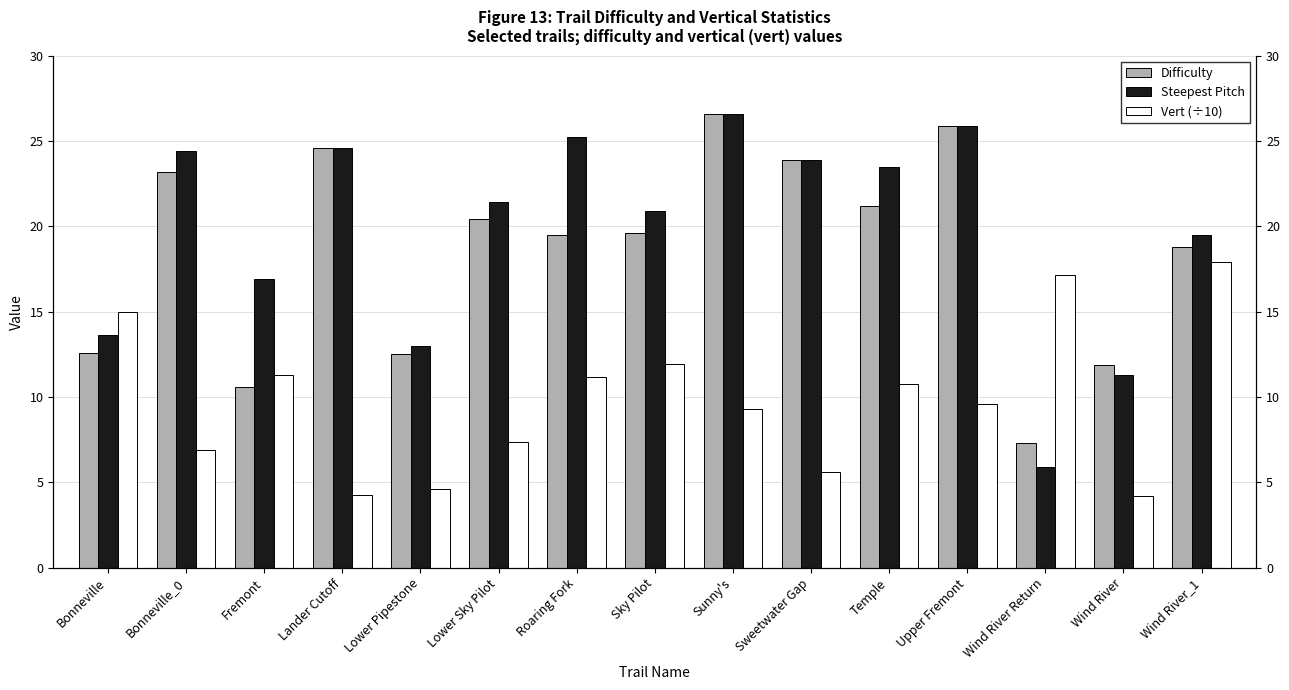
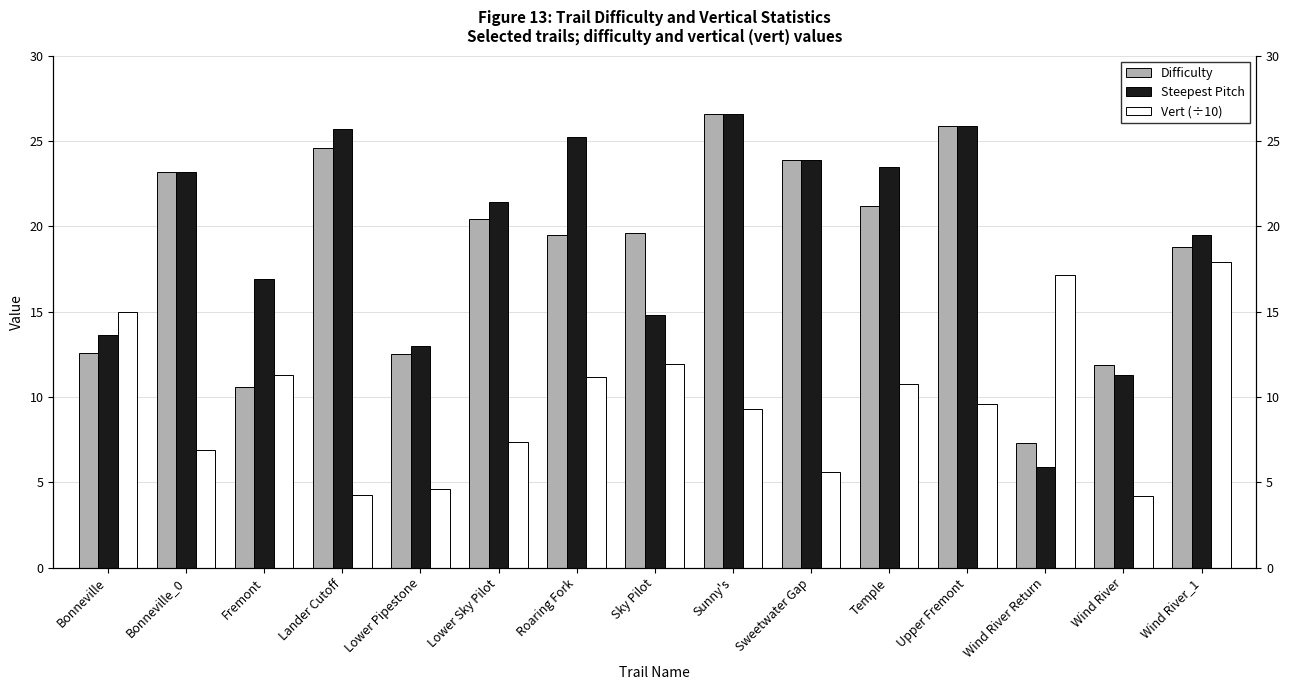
  {
    "Difficulty": {
      "Bonneville": 12.6,
      "Bonneville_0": 23.2,
      "Fremont": 10.6,
      "Lander Cutoff": 24.6,
      "Lower Pipestone": 12.5,
      "Lower Sky Pilot": 20.4,
      "Roaring Fork": 19.5,
      "Sky Pilot": 19.6,
      "Sunny's": 26.6,
      "Sweetwater Gap": 23.9,
      "Temple": 21.2,
      "Upper Fremont": 25.9,
      "Wind River Return": 7.3,
      "Wind River": 11.9,
      "Wind River_1": 18.8
    },
    "Steepest Pitch": {
      "Bonneville": 13.6,
-     "Bonneville_0": 24.4,
+     "Bonneville_0": 23.2,
      "Fremont": 16.9,
-     "Lander Cutoff": 24.6,
+     "Lander Cutoff": 25.7,
      "Lower Pipestone": 13.0,
      "Lower Sky Pilot": 21.4,
      "Roaring Fork": 25.2,
-     "Sky Pilot": 20.9,
+     "Sky Pilot": 14.8,
      "Sunny's": 26.6,
      "Sweetwater Gap": 23.9,
      "Temple": 23.5,
      "Upper Fremont": 25.9,
      "Wind River Return": 5.9,
      "Wind River": 11.3,
      "Wind River_1": 19.5
    },
    "Vert (÷10)": {
      "Bonneville": 15.0,
      "Bonneville_0": 6.9,
      "Fremont": 11.3,
      "Lander Cutoff": 4.2,
      "Lower Pipestone": 4.6,
      "Lower Sky Pilot": 7.4,
      "Roaring Fork": 11.2,
      "Sky Pilot": 11.9,
      "Sunny's": 9.3,
      "Sweetwater Gap": 5.6,
      "Temple": 10.8,
      "Upper Fremont": 9.6,
      "Wind River Return": 17.1,
      "Wind River": 4.2,
      "Wind River_1": 17.9
    }
  }
